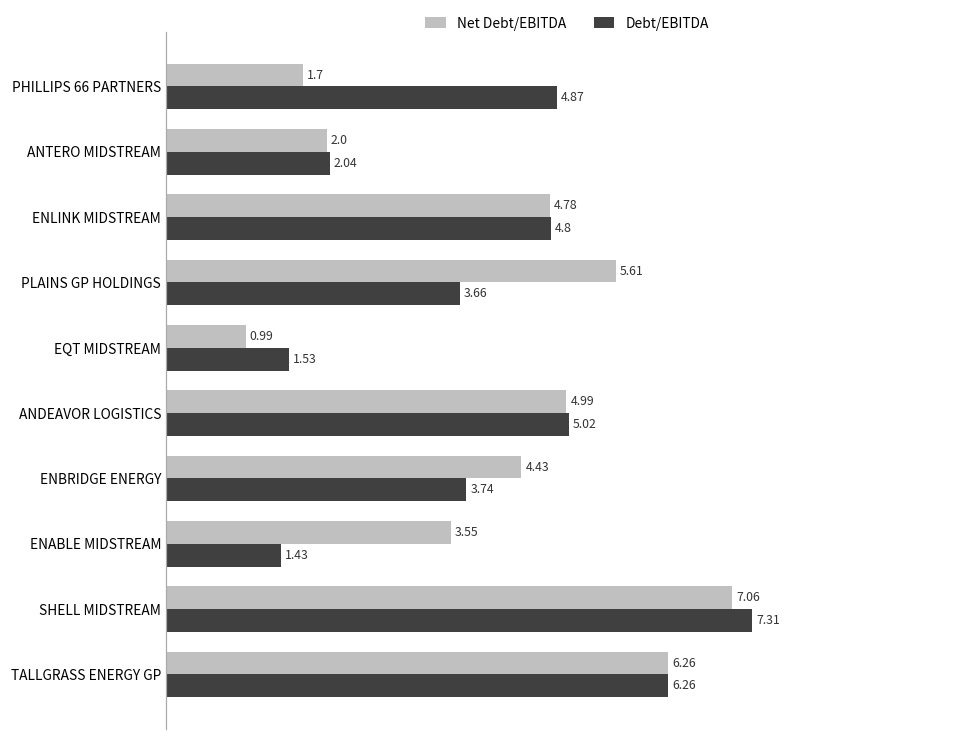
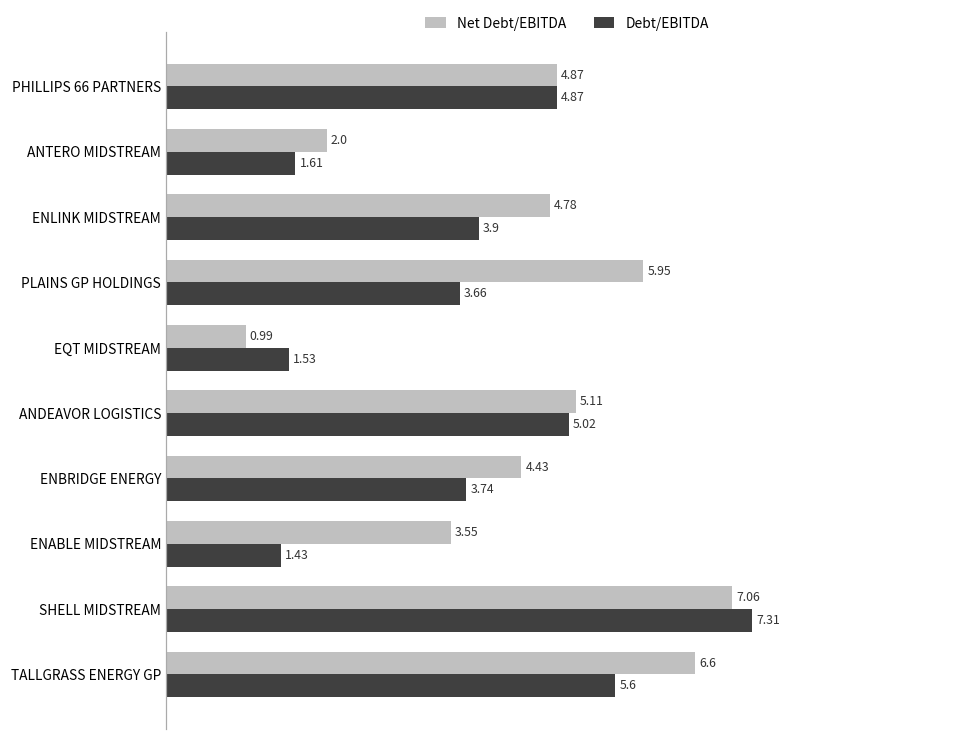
  {
    "Net Debt/EBITDA": {
-     "PHILLIPS 66 PARTNERS": 1.7,
+     "PHILLIPS 66 PARTNERS": 4.87,
      "ANTERO MIDSTREAM": 2.0,
      "ENLINK MIDSTREAM": 4.78,
-     "PLAINS GP HOLDINGS": 5.61,
+     "PLAINS GP HOLDINGS": 5.95,
      "EQT MIDSTREAM": 0.99,
-     "ANDEAVOR LOGISTICS": 4.99,
+     "ANDEAVOR LOGISTICS": 5.11,
      "ENBRIDGE ENERGY": 4.43,
      "ENABLE MIDSTREAM": 3.55,
      "SHELL MIDSTREAM": 7.06,
-     "TALLGRASS ENERGY GP": 6.26
+     "TALLGRASS ENERGY GP": 6.6
    },
    "Debt/EBITDA": {
      "PHILLIPS 66 PARTNERS": 4.87,
-     "ANTERO MIDSTREAM": 2.04,
-     "ENLINK MIDSTREAM": 4.8,
+     "ANTERO MIDSTREAM": 1.61,
+     "ENLINK MIDSTREAM": 3.9,
      "PLAINS GP HOLDINGS": 3.66,
      "EQT MIDSTREAM": 1.53,
      "ANDEAVOR LOGISTICS": 5.02,
      "ENBRIDGE ENERGY": 3.74,
      "ENABLE MIDSTREAM": 1.43,
      "SHELL MIDSTREAM": 7.31,
-     "TALLGRASS ENERGY GP": 6.26
+     "TALLGRASS ENERGY GP": 5.6
    }
  }
